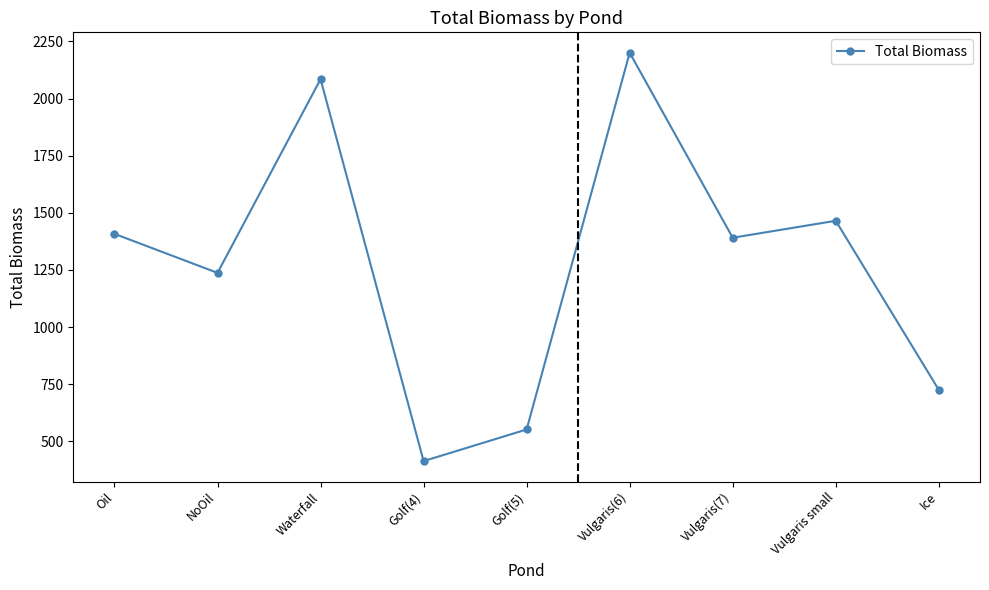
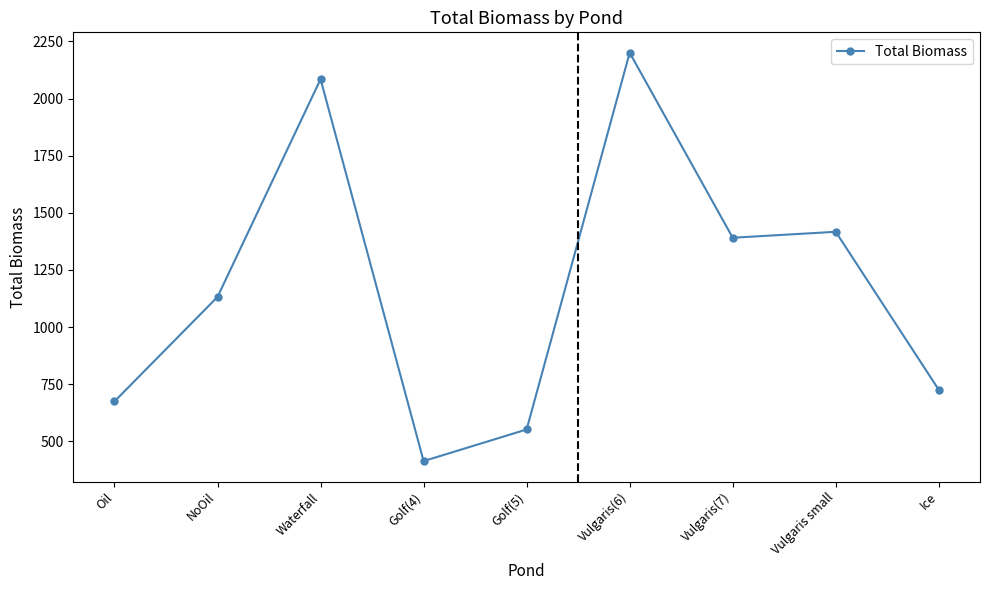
  {
-   "Oil": 1410,
-   "NoOil": 1240,
+   "Oil": 670,
+   "NoOil": 1130,
    "Waterfall": 2080,
    "Golf(4)": 410,
    "Golf(5)": 550,
    "Vulgaris(6)": 2200,
    "Vulgaris(7)": 1390,
-   "Vulgaris small": 1460,
+   "Vulgaris small": 1420,
    "Ice": 730
  }
